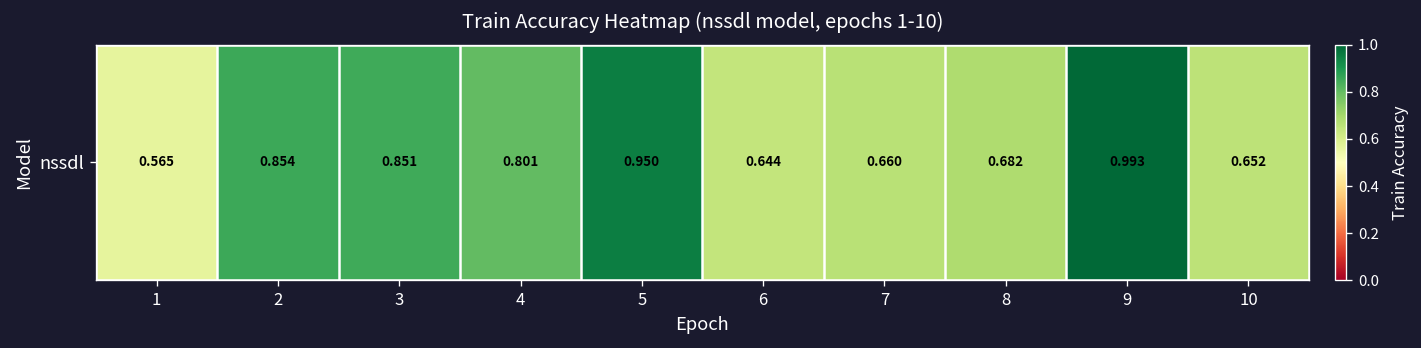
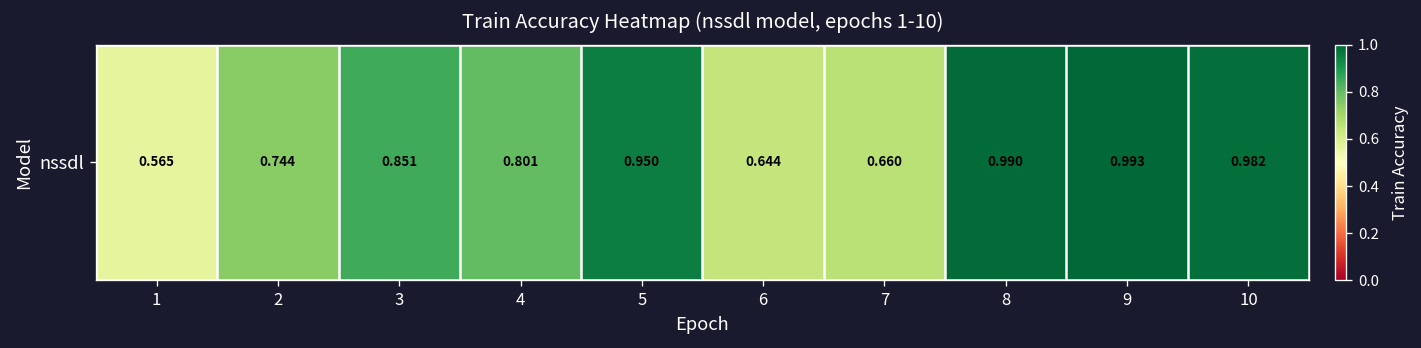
  {
    "nssdl": {
      "1": 0.565,
-     "2": 0.854,
+     "2": 0.744,
      "3": 0.851,
      "4": 0.801,
      "5": 0.950,
      "6": 0.644,
      "7": 0.660,
-     "8": 0.682,
+     "8": 0.990,
      "9": 0.993,
-     "10": 0.652
+     "10": 0.982
    }
  }
